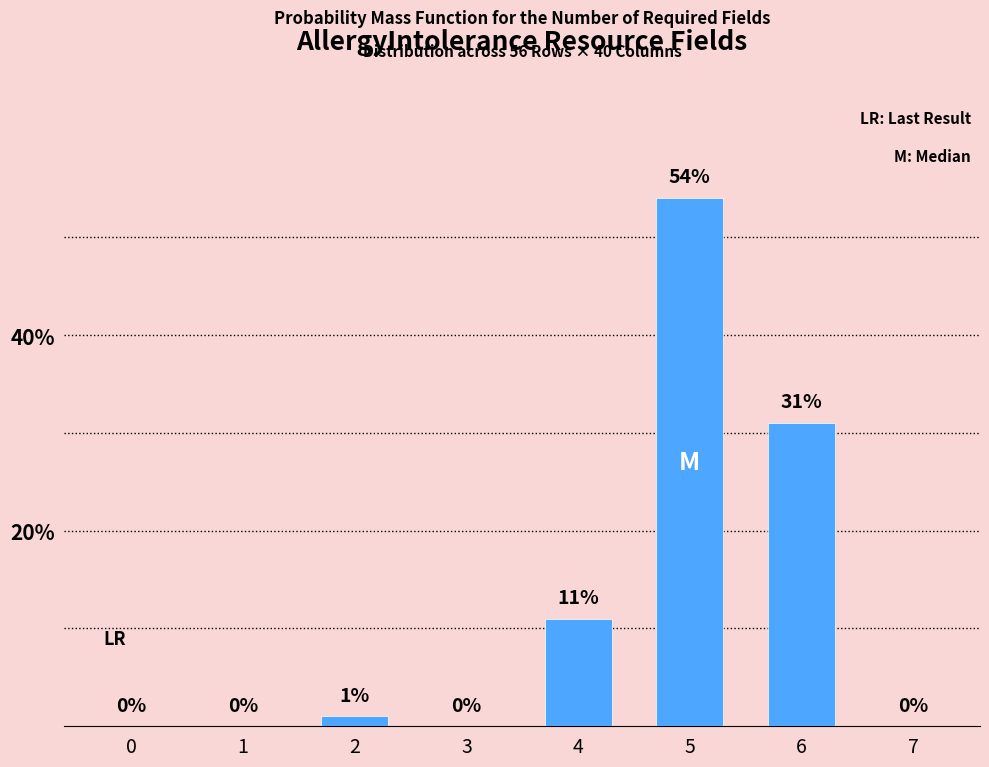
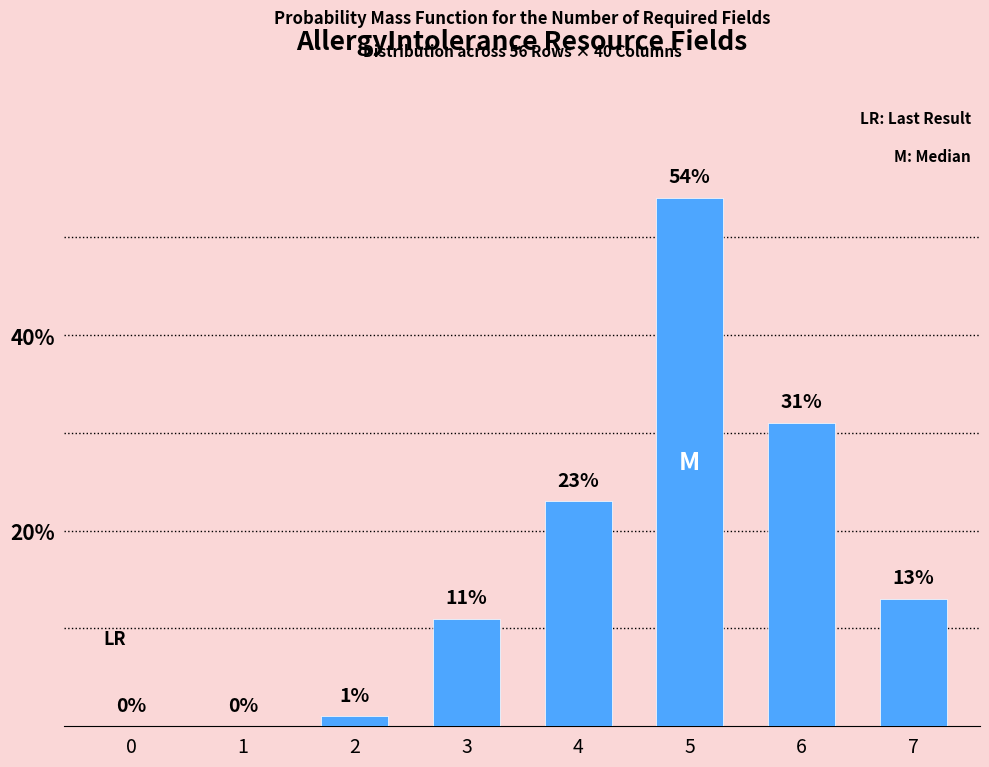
  {
    "0": "0%",
    "1": "0%",
    "2": "1%",
-   "3": "0%",
-   "4": "11%",
+   "3": "11%",
+   "4": "23%",
    "5": "54%",
    "6": "31%",
-   "7": "0%"
+   "7": "13%"
  }
